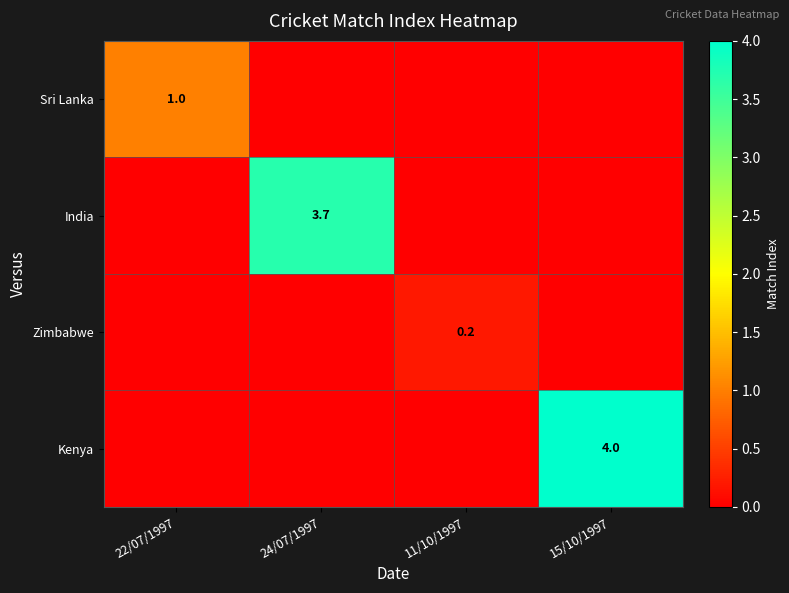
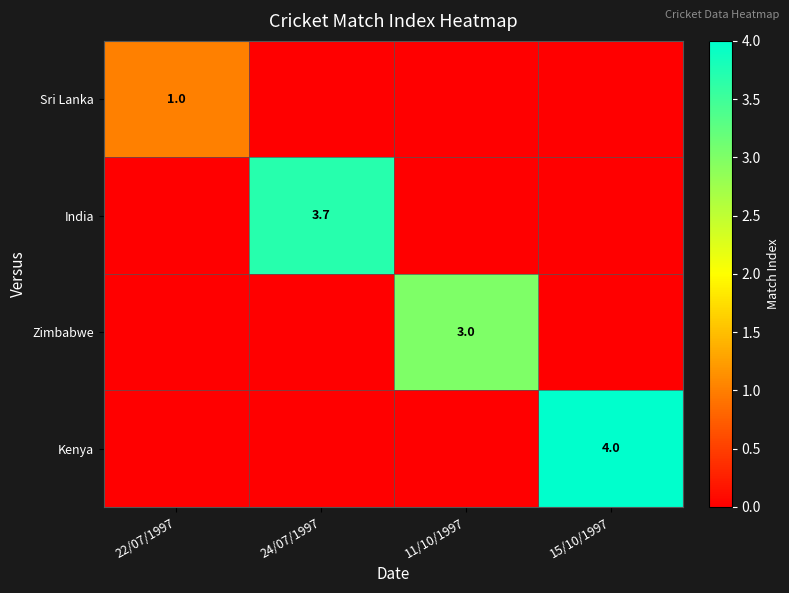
  {
    "Sri Lanka": {
      "22/07/1997": 1.0
    },
    "India": {
      "24/07/1997": 3.7
    },
    "Zimbabwe": {
-     "11/10/1997": 0.2
+     "11/10/1997": 3.0
    },
    "Kenya": {
      "15/10/1997": 4.0
    }
  }
